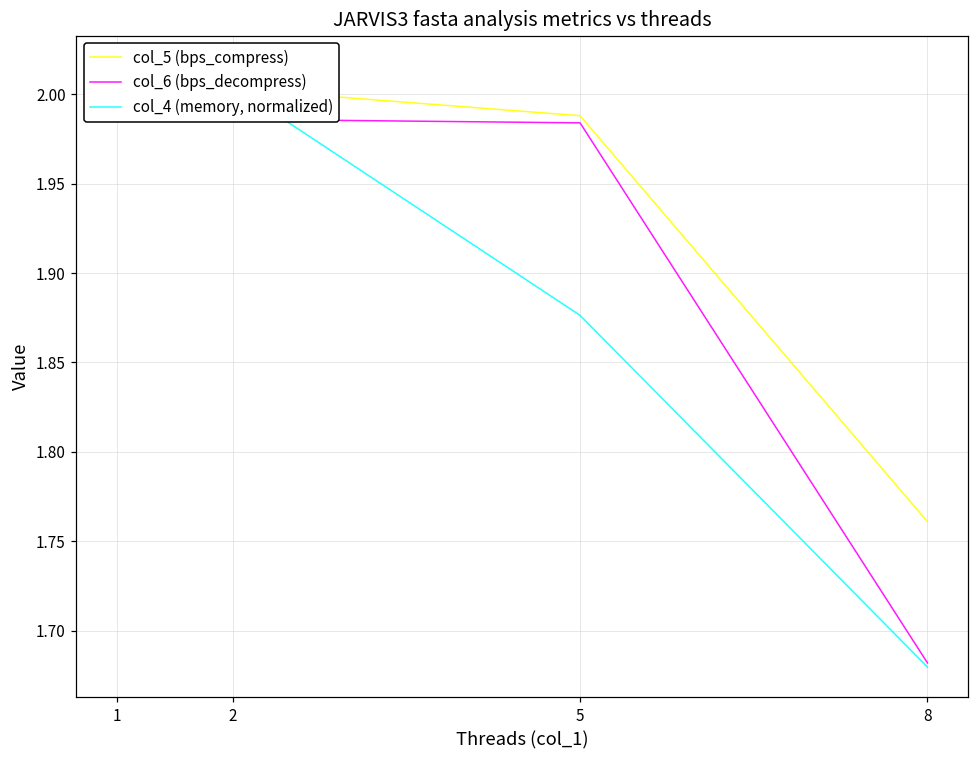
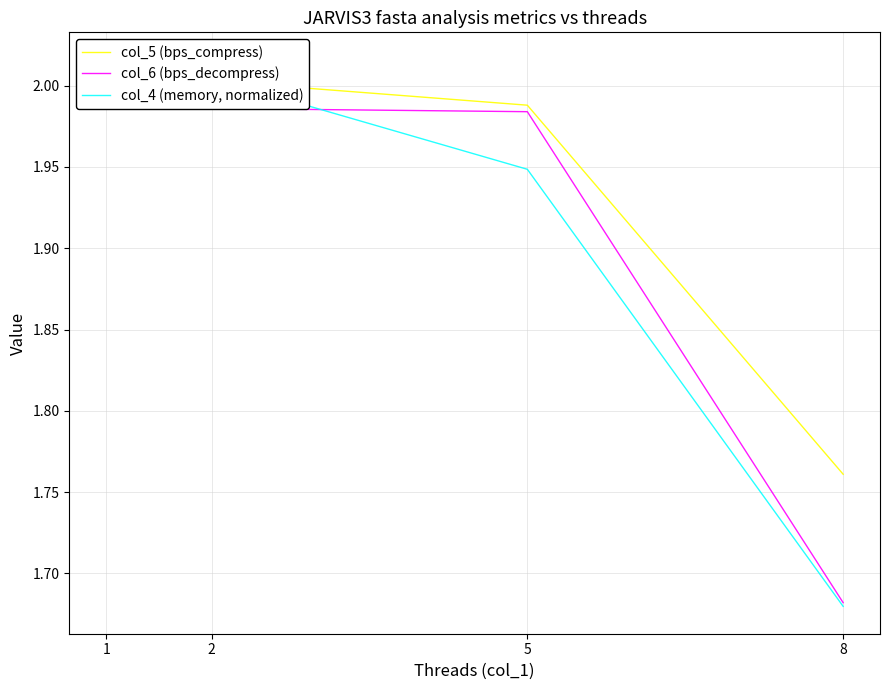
  {
    "col_5 (bps_compress)": {
      "5": 1.988,
      "8": 1.761
    },
    "col_6 (bps_decompress)": {
      "5": 1.984,
      "8": 1.682
    },
    "col_4 (memory, normalized)": {
-     "5": 1.876,
+     "5": 1.949,
      "8": 1.680
    }
  }
